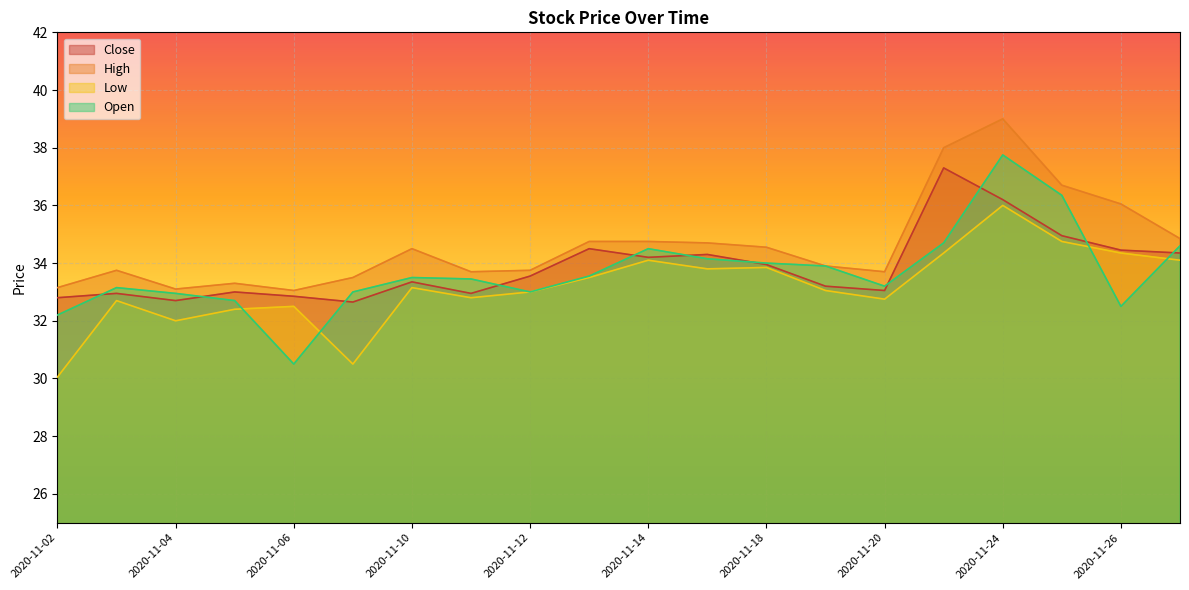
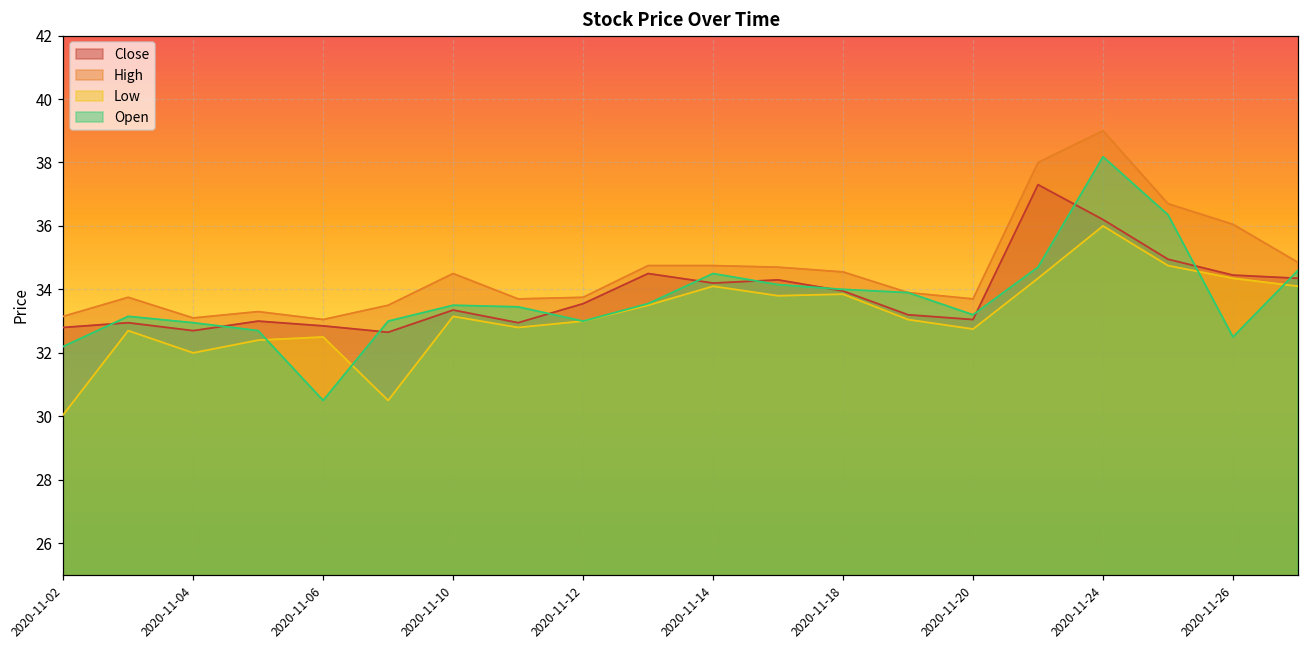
  {
    "Open": {
      "2020-11-02": 32.2,
      "2020-11-04": 33.0,
      "2020-11-06": 30.5,
      "2020-11-10": 33.5,
      "2020-11-14": 34.5,
      "2020-11-20": 33.2,
-     "2020-11-24": 37.8,
+     "2020-11-24": 38.2,
      "2020-11-26": 32.5
    }
  }
